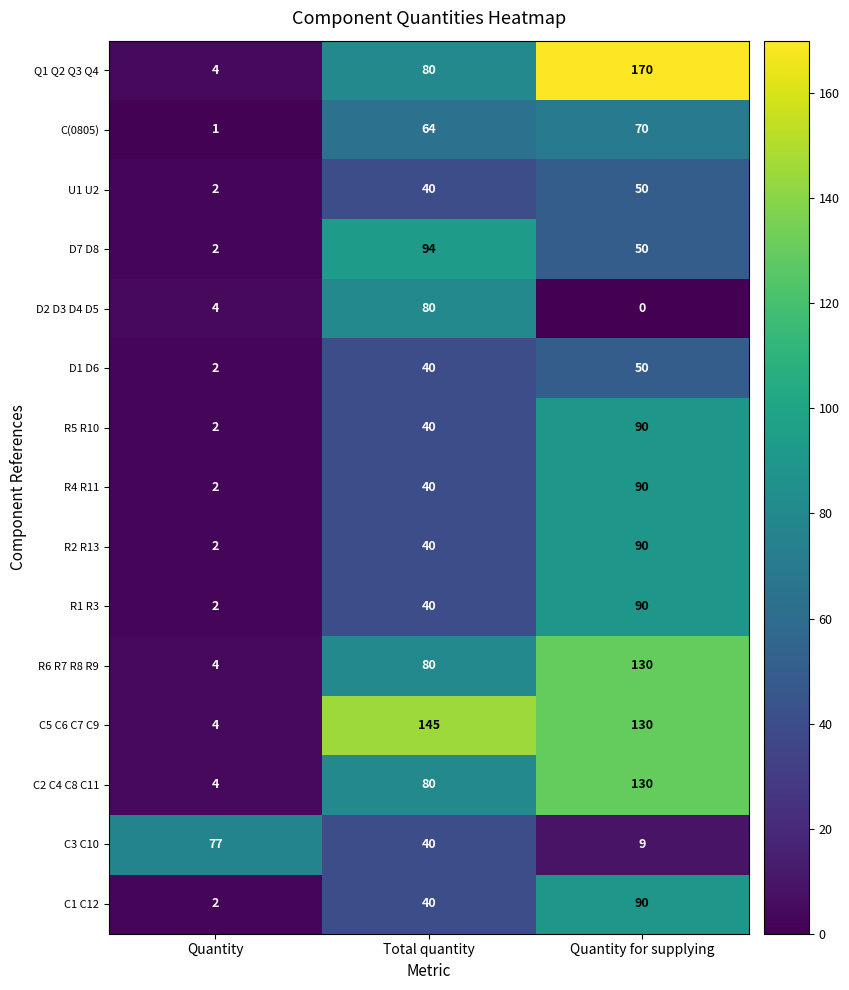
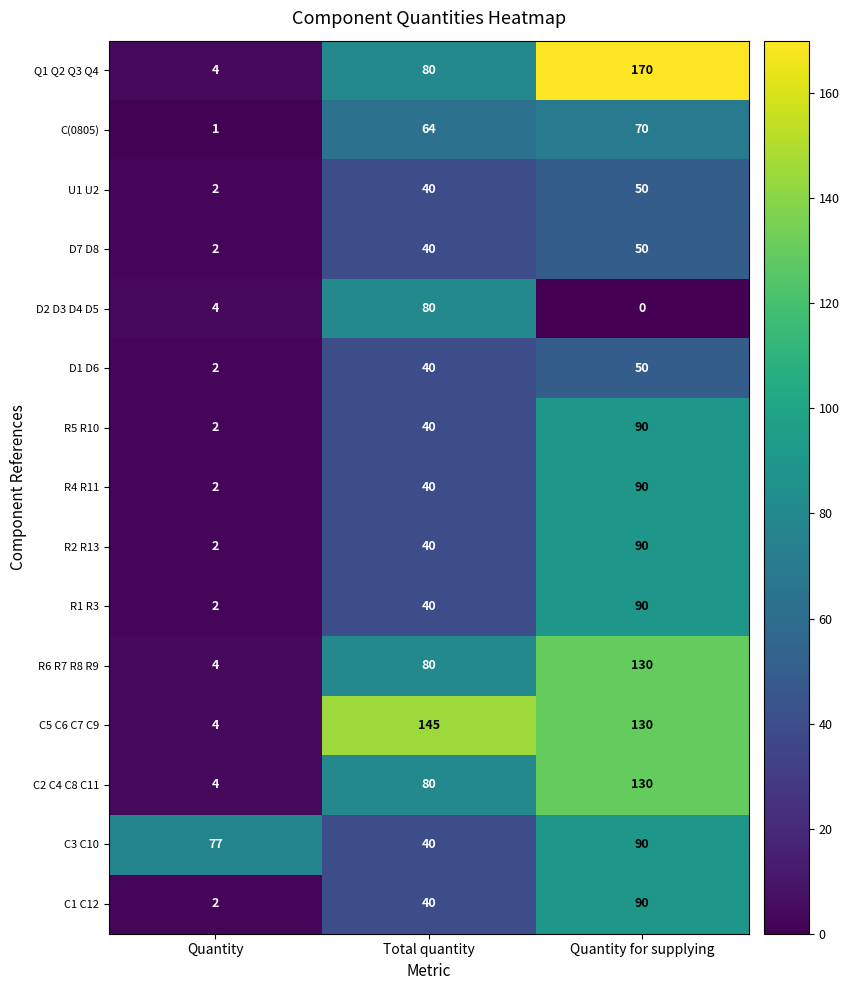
  {
    "Q1 Q2 Q3 Q4": {
      "Quantity": 4,
      "Total quantity": 80,
      "Quantity for supplying": 170
    },
    "C(0805)": {
      "Quantity": 1,
      "Total quantity": 64,
      "Quantity for supplying": 70
    },
    "U1 U2": {
      "Quantity": 2,
      "Total quantity": 40,
      "Quantity for supplying": 50
    },
    "D7 D8": {
      "Quantity": 2,
-     "Total quantity": 94,
+     "Total quantity": 40,
      "Quantity for supplying": 50
    },
    "D2 D3 D4 D5": {
      "Quantity": 4,
      "Total quantity": 80,
      "Quantity for supplying": 0
    },
    "D1 D6": {
      "Quantity": 2,
      "Total quantity": 40,
      "Quantity for supplying": 50
    },
    "R5 R10": {
      "Quantity": 2,
      "Total quantity": 40,
      "Quantity for supplying": 90
    },
    "R4 R11": {
      "Quantity": 2,
      "Total quantity": 40,
      "Quantity for supplying": 90
    },
    "R2 R13": {
      "Quantity": 2,
      "Total quantity": 40,
      "Quantity for supplying": 90
    },
    "R1 R3": {
      "Quantity": 2,
      "Total quantity": 40,
      "Quantity for supplying": 90
    },
    "R6 R7 R8 R9": {
      "Quantity": 4,
      "Total quantity": 80,
      "Quantity for supplying": 130
    },
    "C5 C6 C7 C9": {
      "Quantity": 4,
      "Total quantity": 145,
      "Quantity for supplying": 130
    },
    "C2 C4 C8 C11": {
      "Quantity": 4,
      "Total quantity": 80,
      "Quantity for supplying": 130
    },
    "C3 C10": {
      "Quantity": 77,
      "Total quantity": 40,
-     "Quantity for supplying": 9
+     "Quantity for supplying": 90
    },
    "C1 C12": {
      "Quantity": 2,
      "Total quantity": 40,
      "Quantity for supplying": 90
    }
  }
